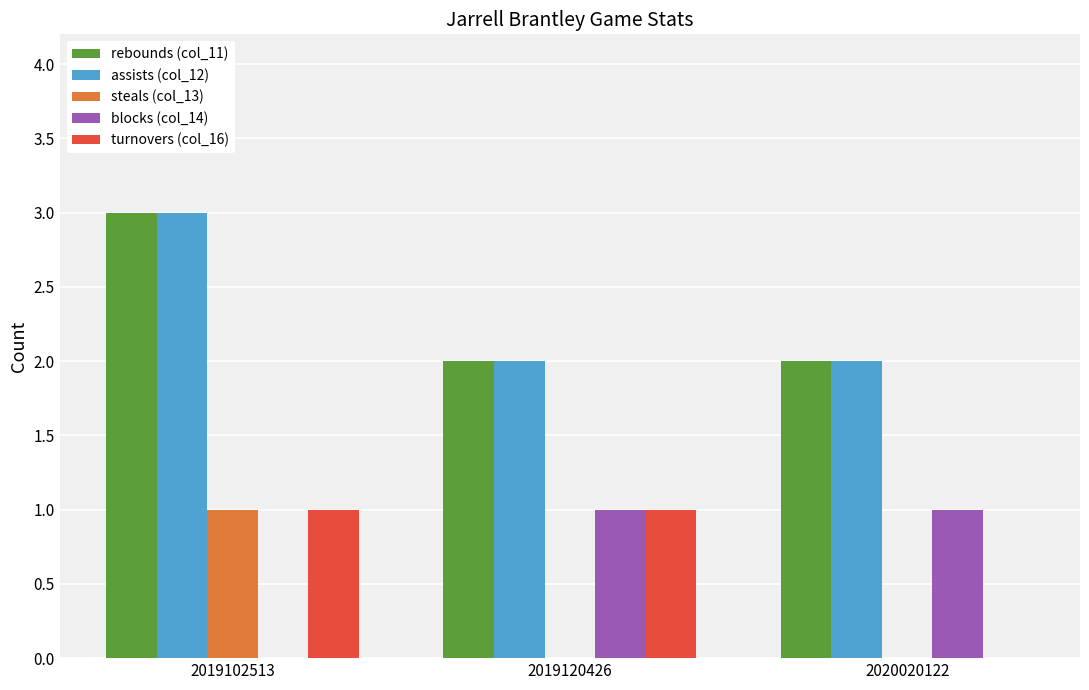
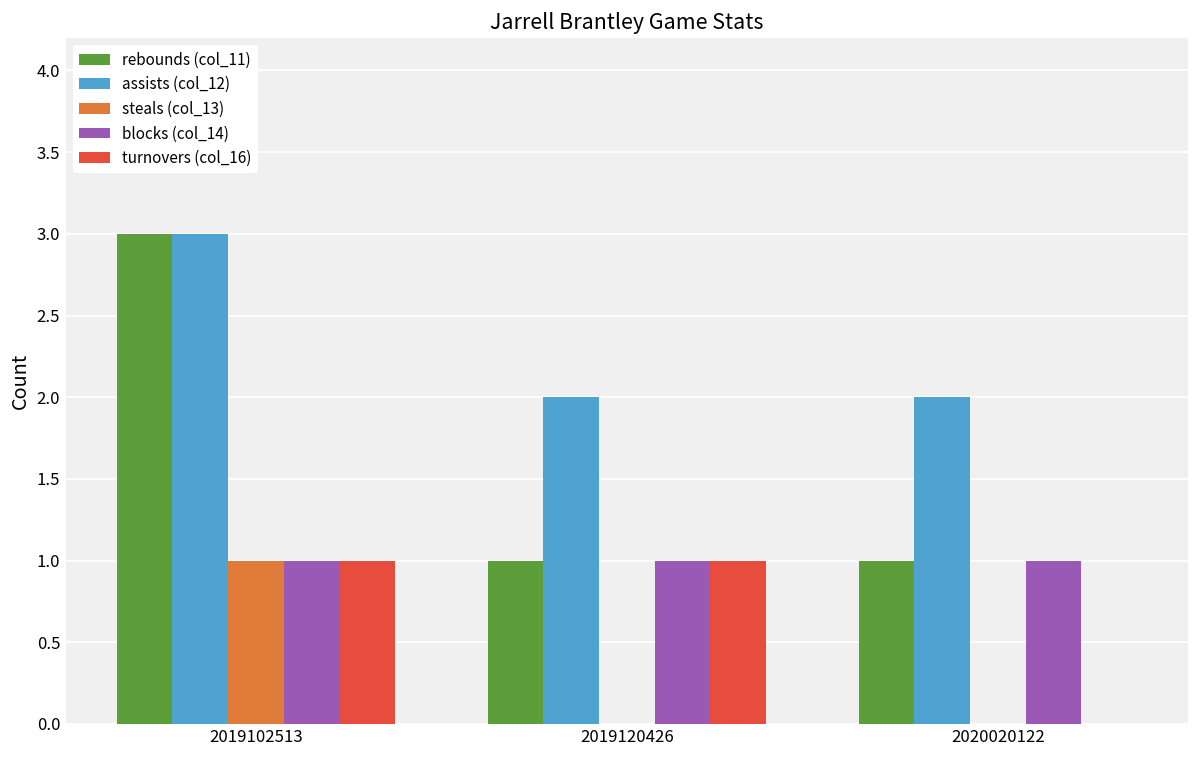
  {
    "rebounds (col_11)": {
      "2019102513": 3,
-     "2019120426": 2,
-     "2020020122": 2
+     "2019120426": 1,
+     "2020020122": 1
    },
    "assists (col_12)": {
      "2019102513": 3,
      "2019120426": 2,
      "2020020122": 2
    },
    "blocks (col_14)": {
-     "2019102513": 0,
+     "2019102513": 1,
      "2019120426": 1,
      "2020020122": 1
    }
  }
